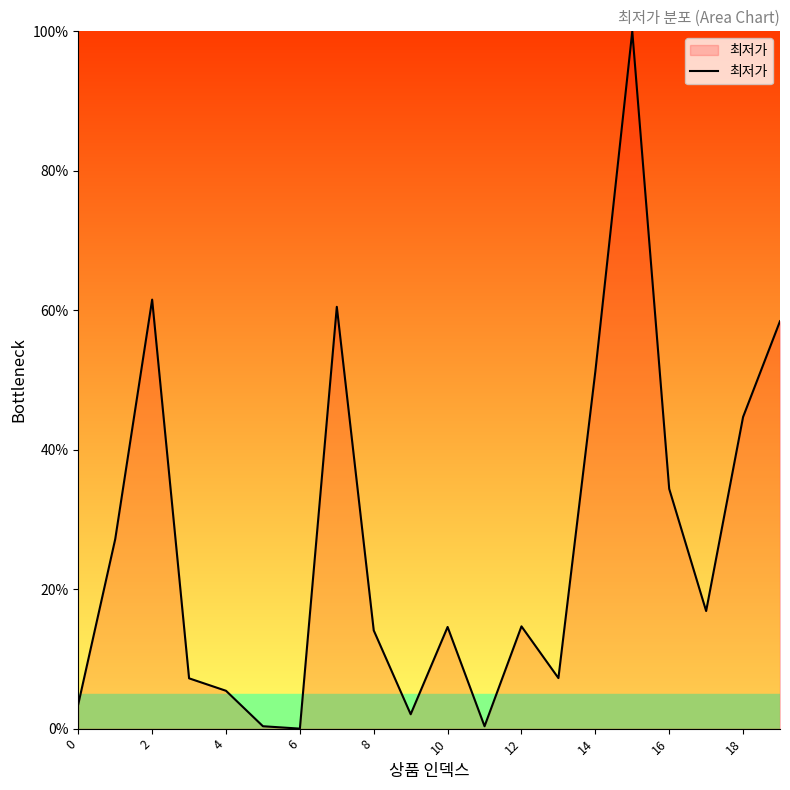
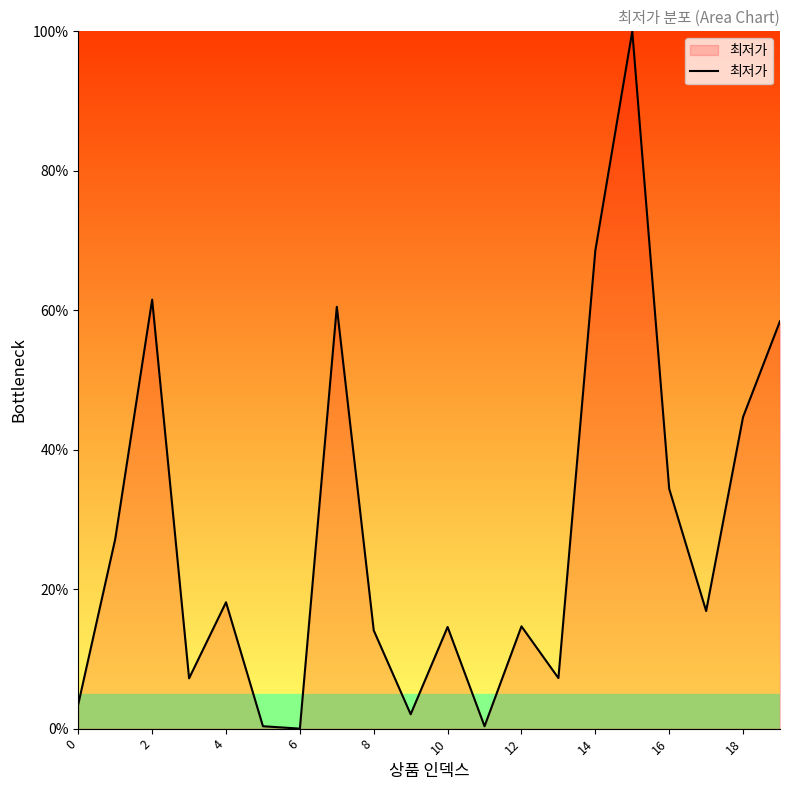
  {
    "2": "62%",
-   "4": "5%",
+   "4": "18%",
    "8": "14%",
    "10": "15%",
    "12": "15%",
-   "14": "51%",
+   "14": "69%",
    "16": "34%",
    "18": "45%"
  }
